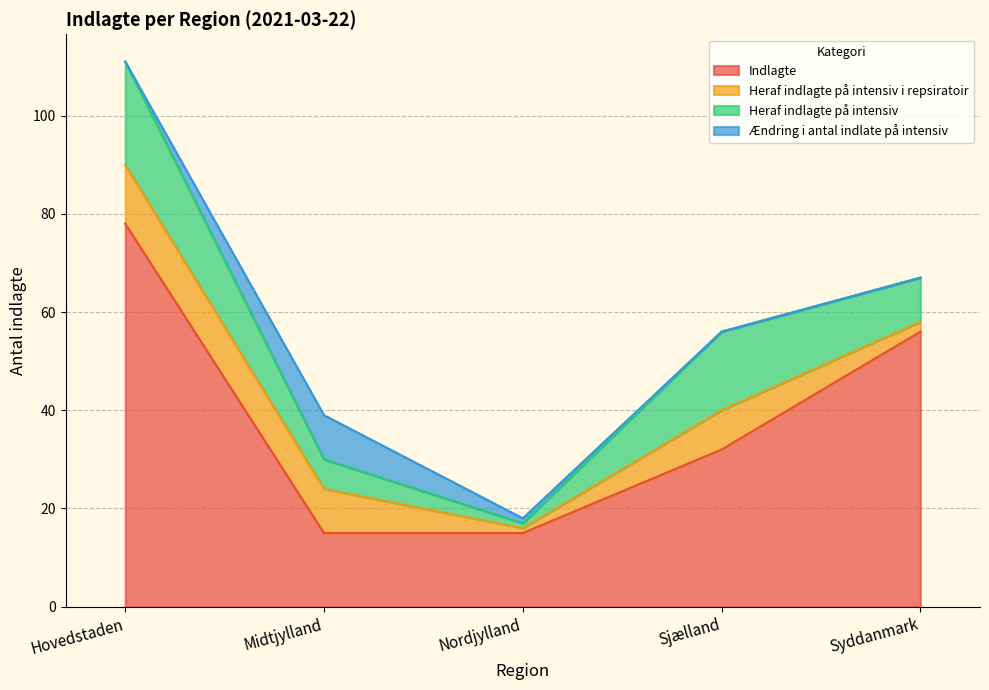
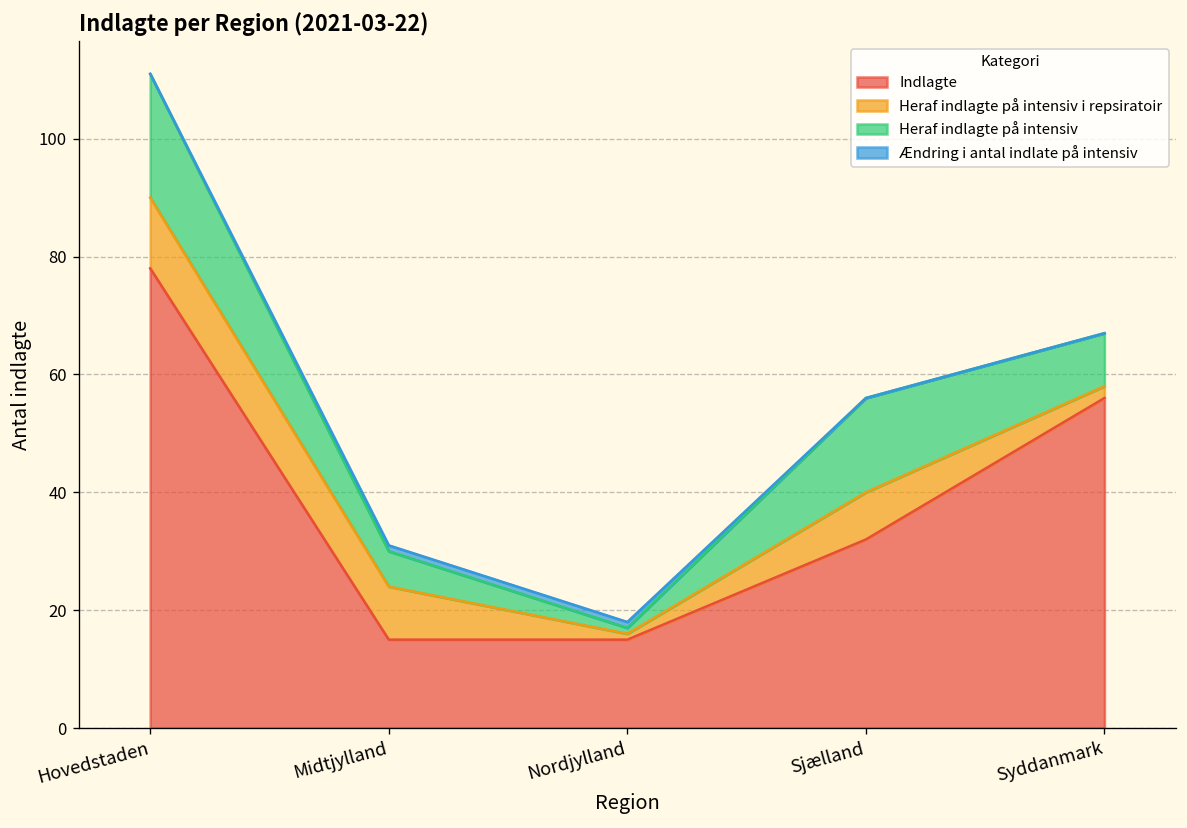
  {
    "Indlagte": {
      "Hovedstaden": 78,
      "Midtjylland": 15,
      "Nordjylland": 15,
      "Sjælland": 32,
      "Syddanmark": 56
    },
    "Heraf indlagte på intensiv i repsiratoir": {
      "Hovedstaden": 12,
      "Midtjylland": 9,
      "Nordjylland": 1,
      "Sjælland": 8,
      "Syddanmark": 2
    },
    "Heraf indlagte på intensiv": {
      "Midtjylland": 6,
      "Nordjylland": 1
    },
    "Ændring i antal indlate på intensiv": {
-     "Midtjylland": 9,
+     "Midtjylland": 1,
      "Nordjylland": 1
    }
  }
